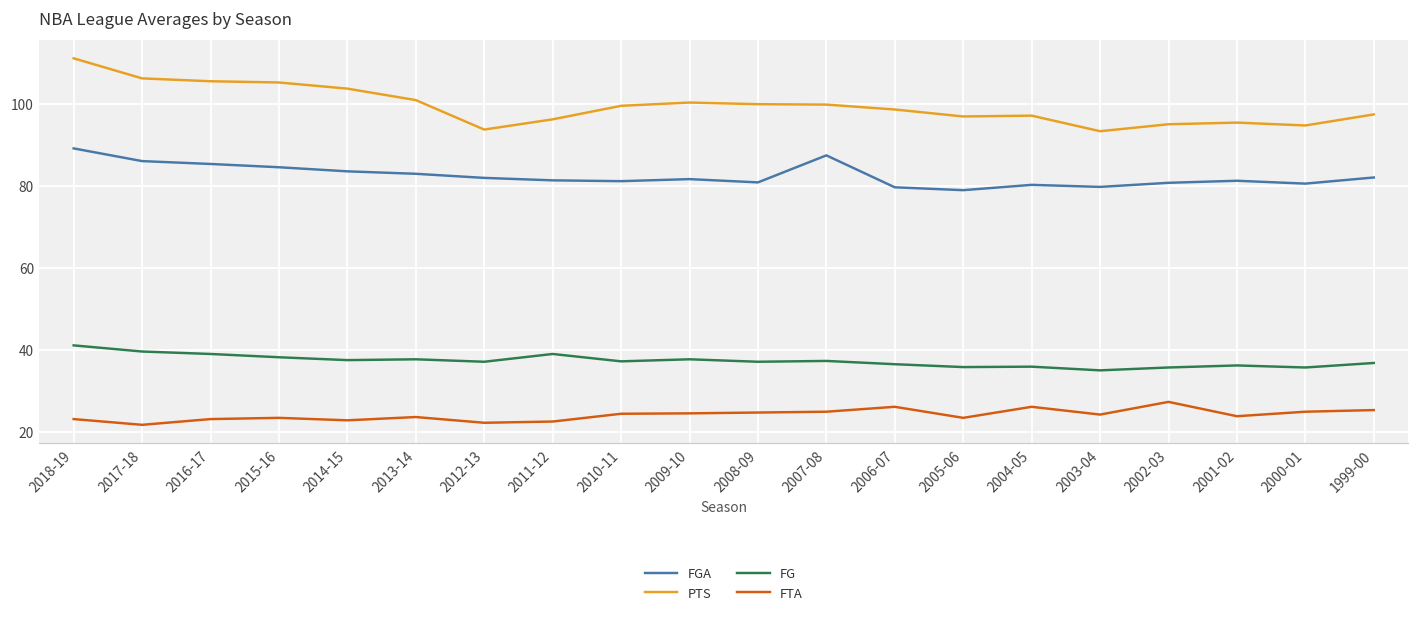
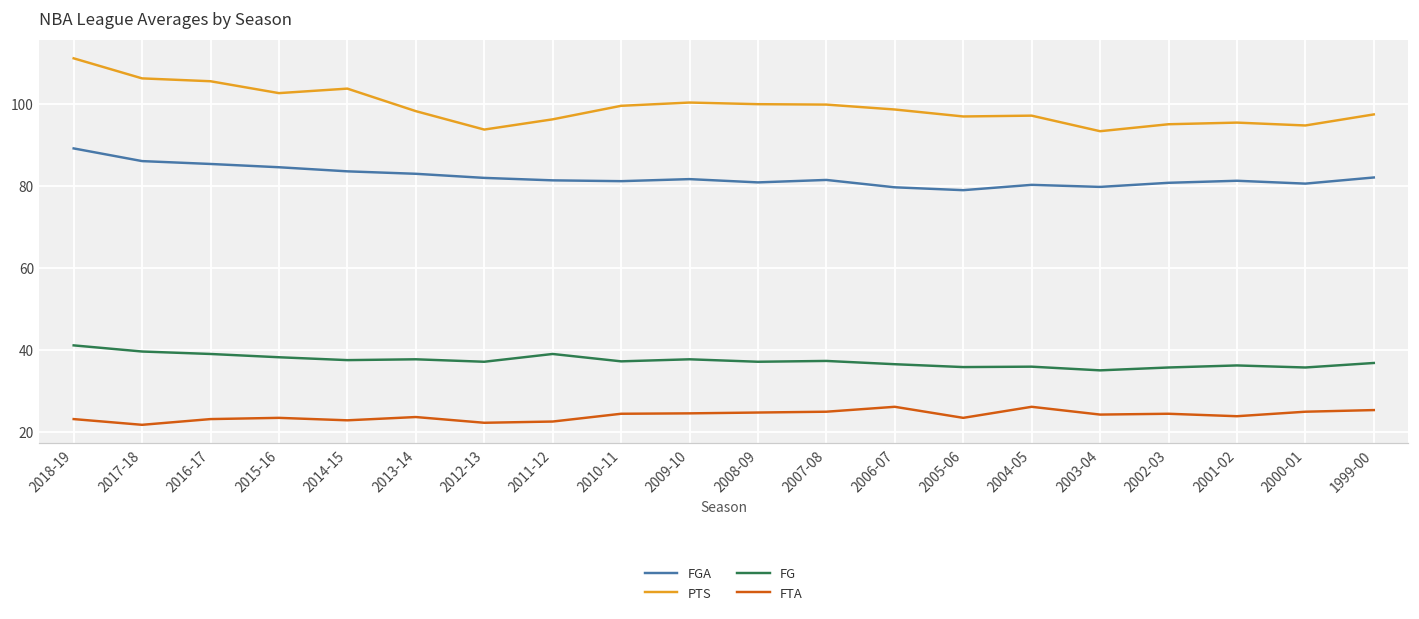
  {
    "FGA": {
      "2018-19": 89,
      "2017-18": 86,
      "2016-17": 85,
      "2015-16": 85,
      "2014-15": 84,
      "2013-14": 83,
      "2012-13": 82,
      "2011-12": 81,
      "2010-11": 81,
      "2009-10": 82,
      "2008-09": 81,
-     "2007-08": 88,
+     "2007-08": 82,
      "2006-07": 80,
      "2005-06": 79,
      "2004-05": 80,
      "2003-04": 80,
      "2002-03": 81,
      "2001-02": 81,
      "2000-01": 81,
      "1999-00": 82
    },
    "PTS": {
      "2018-19": 111,
      "2017-18": 106,
      "2016-17": 106,
-     "2015-16": 105,
+     "2015-16": 103,
      "2014-15": 104,
-     "2013-14": 101,
+     "2013-14": 98,
      "2012-13": 94,
      "2011-12": 96,
      "2010-11": 100,
      "2009-10": 100,
      "2008-09": 100,
      "2007-08": 100,
      "2006-07": 99,
      "2005-06": 97,
      "2004-05": 97,
      "2003-04": 93,
      "2002-03": 95,
      "2001-02": 96,
      "2000-01": 95,
      "1999-00": 98
    },
    "FG": {
      "2018-19": 41,
      "2017-18": 40,
      "2016-17": 39,
      "2015-16": 38,
      "2014-15": 38,
      "2013-14": 38,
      "2012-13": 37,
      "2011-12": 39,
      "2010-11": 37,
      "2009-10": 38,
      "2008-09": 37,
      "2007-08": 37,
      "2006-07": 37,
      "2005-06": 36,
      "2004-05": 36,
      "2003-04": 35,
      "2002-03": 36,
      "2001-02": 36,
      "2000-01": 36,
      "1999-00": 37
    },
    "FTA": {
      "2018-19": 23,
      "2017-18": 22,
      "2016-17": 23,
      "2015-16": 23,
      "2014-15": 23,
      "2013-14": 24,
      "2012-13": 22,
      "2011-12": 23,
      "2010-11": 24,
      "2009-10": 25,
      "2008-09": 25,
      "2007-08": 25,
      "2006-07": 26,
      "2005-06": 23,
      "2004-05": 26,
      "2003-04": 24,
-     "2002-03": 27,
+     "2002-03": 24,
      "2001-02": 24,
      "2000-01": 25,
      "1999-00": 25
    }
  }
